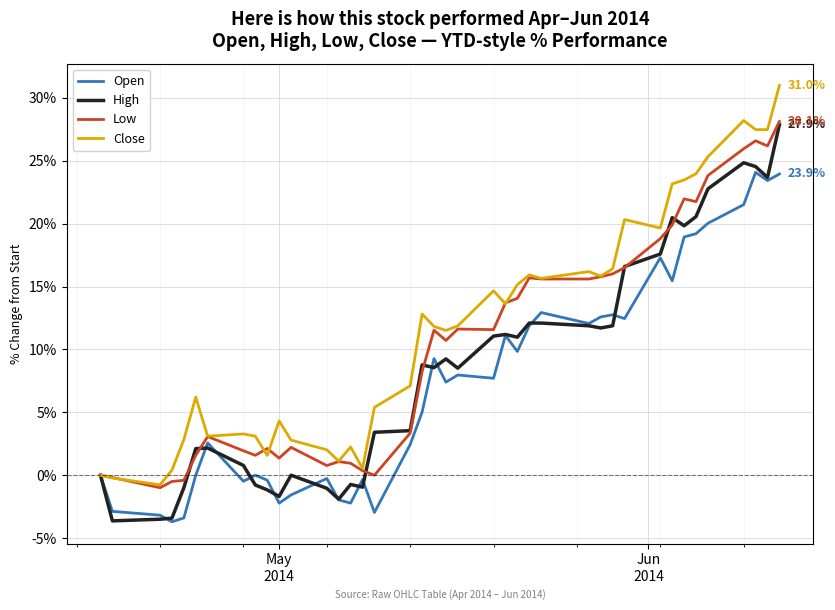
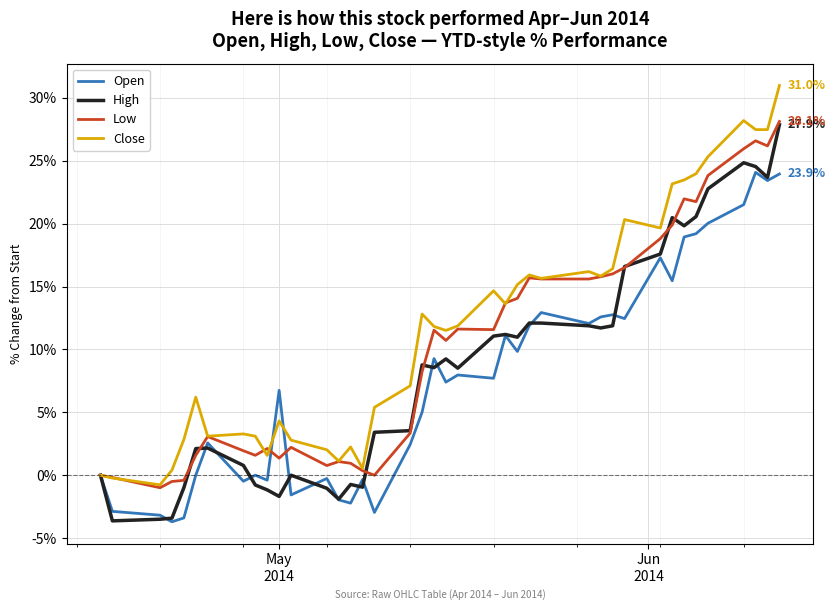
  {
    "Open": {
-     "May 2014": "-2.2%"
+     "May 2014": "6.7%"
    },
    "High": {
      "May 2014": "-1.7%"
    },
    "Low": {
      "May 2014": "1.4%"
    },
    "Close": {
      "May 2014": "4.3%"
    }
  }
